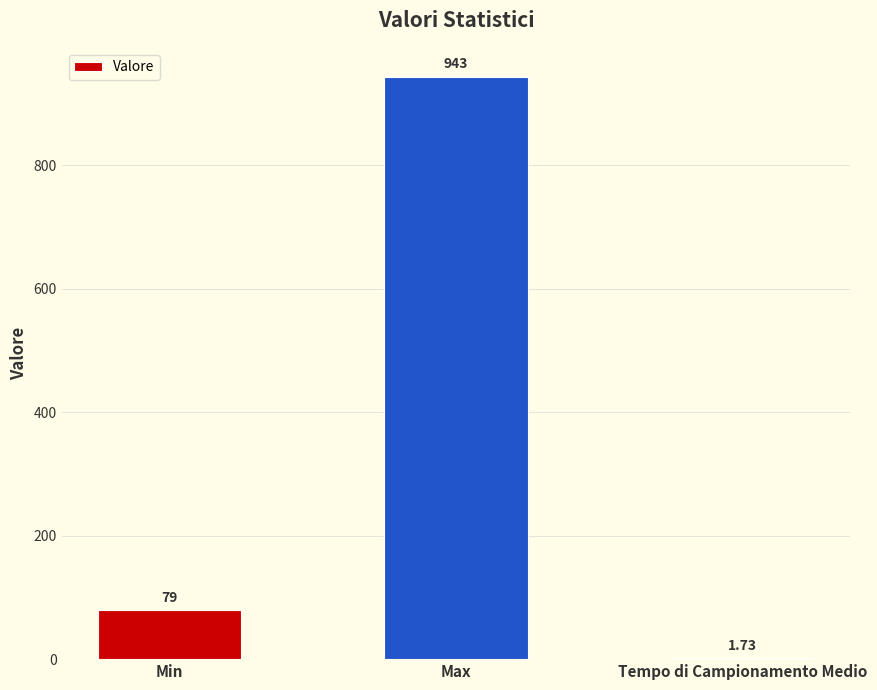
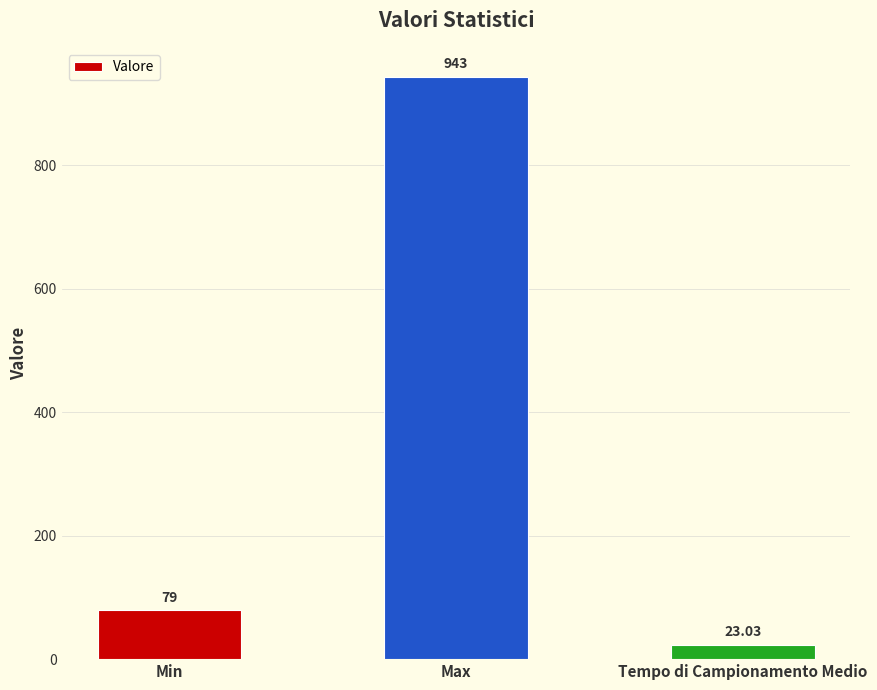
  {
    "Min": 79,
    "Max": 943,
-   "Tempo di Campionamento Medio": 1.73
+   "Tempo di Campionamento Medio": 23.03
  }
